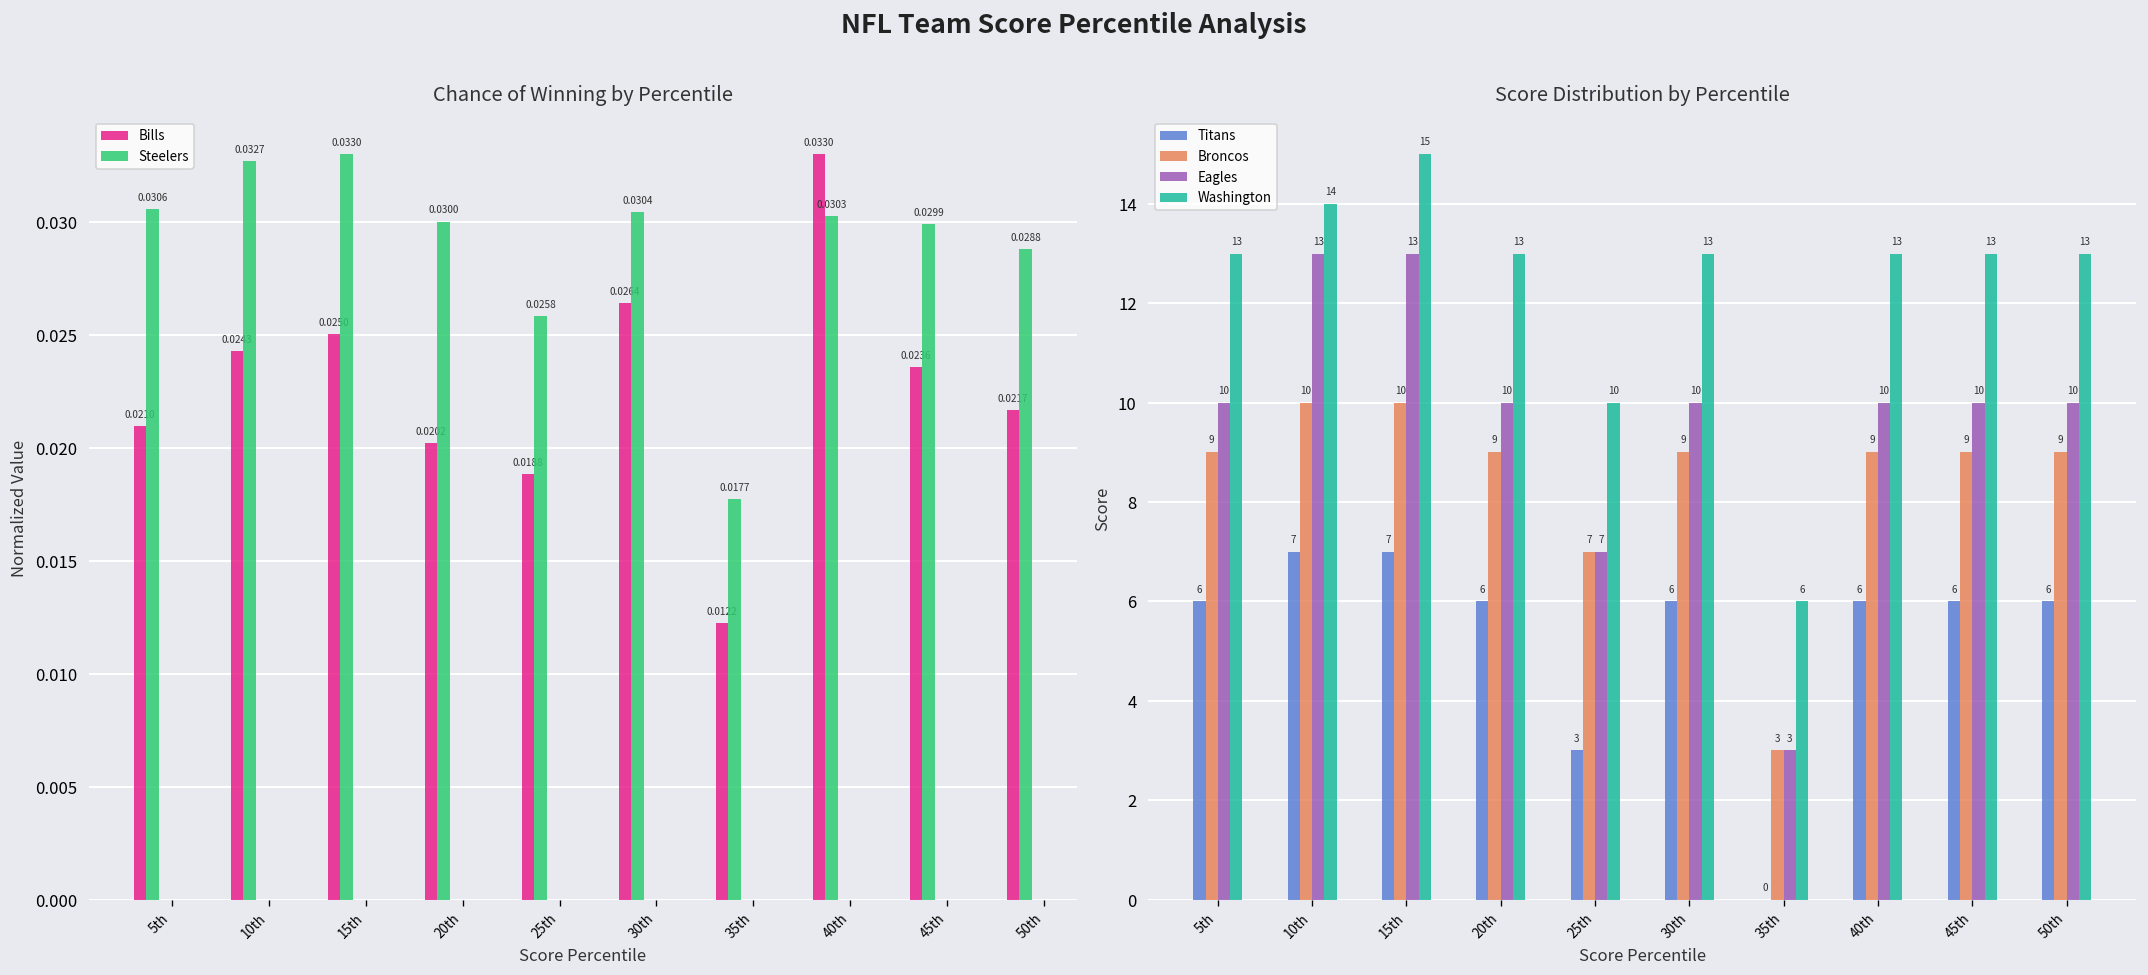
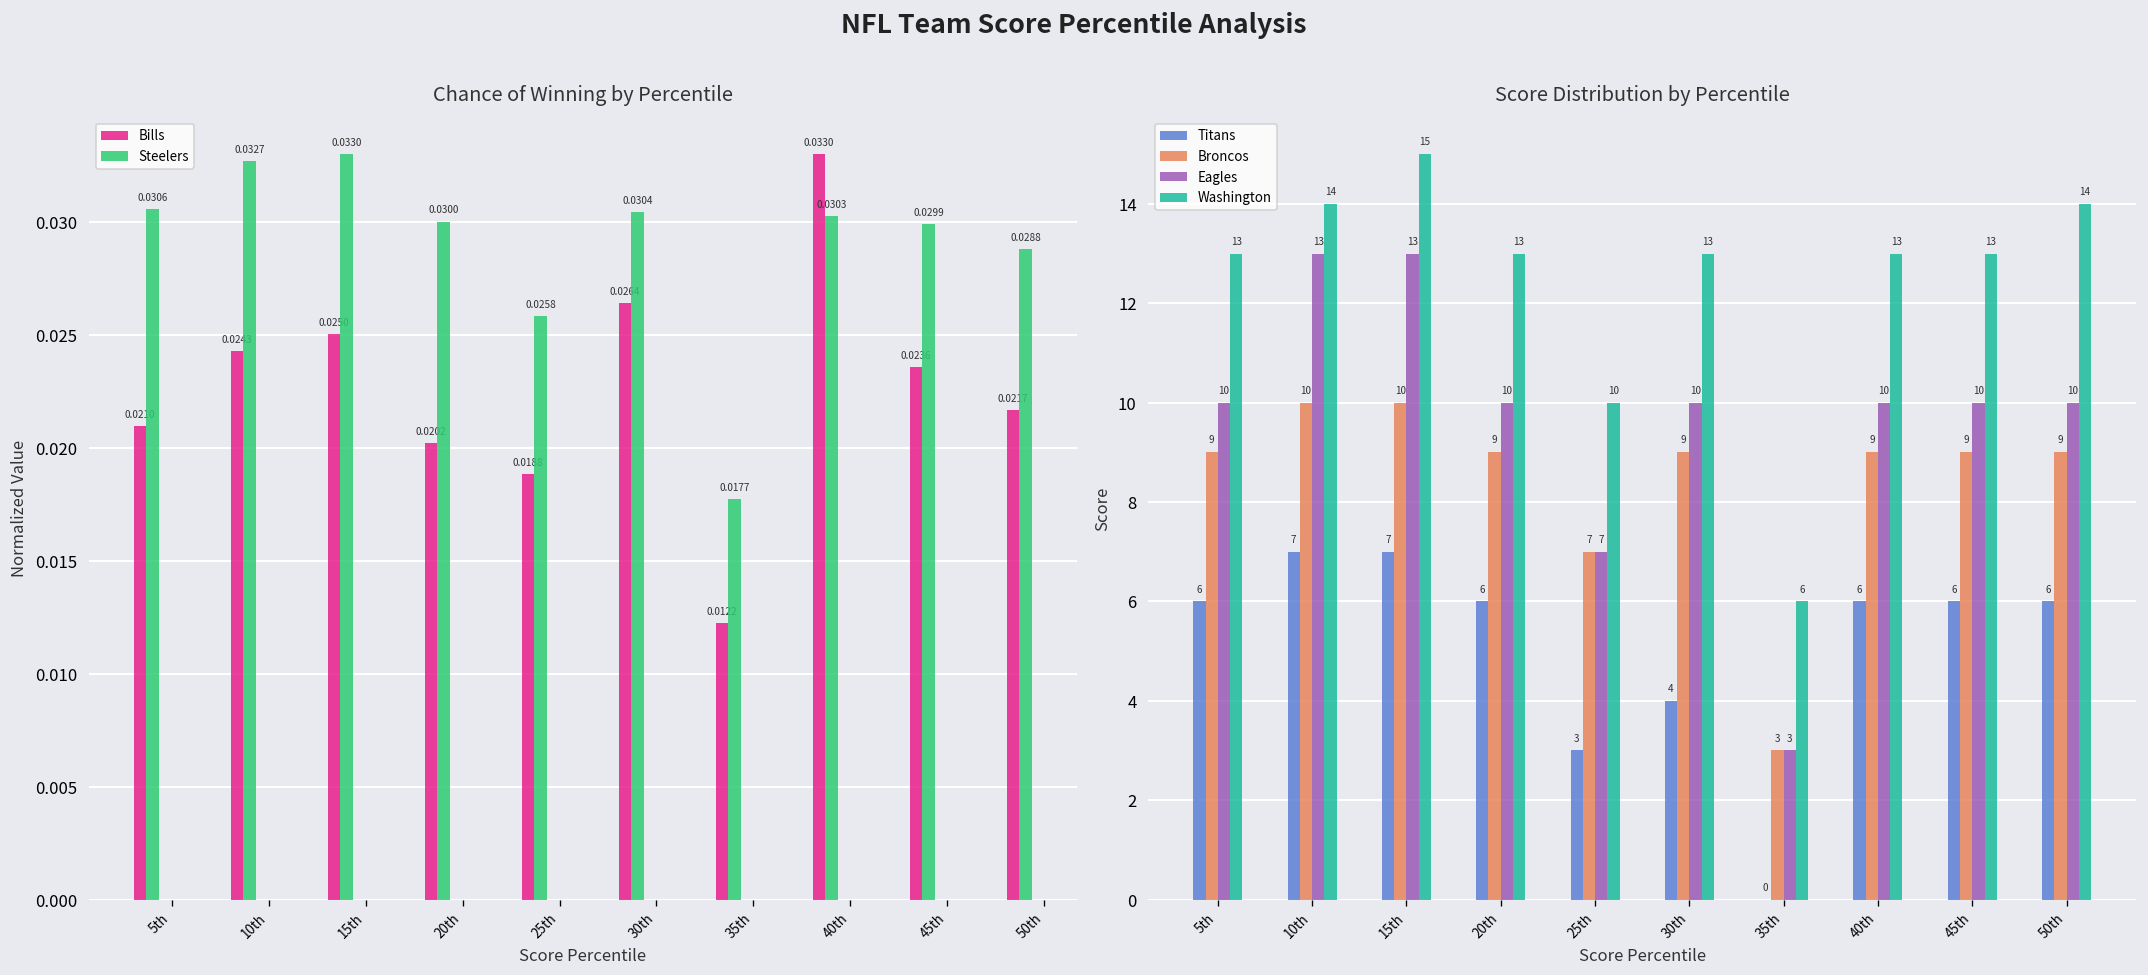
  {
    "Chance of Winning by Percentile": {
      "Bills": {
        "5th": 0.0210,
        "10th": 0.0243,
        "15th": 0.0250,
        "20th": 0.0202,
        "25th": 0.0188,
        "30th": 0.0264,
        "35th": 0.0122,
        "40th": 0.0330,
        "45th": 0.0236,
        "50th": 0.0217
      },
      "Steelers": {
        "5th": 0.0306,
        "10th": 0.0327,
        "15th": 0.0330,
        "20th": 0.0300,
        "25th": 0.0258,
        "30th": 0.0304,
        "35th": 0.0177,
        "40th": 0.0303,
        "45th": 0.0299,
        "50th": 0.0288
      }
    },
    "Score Distribution by Percentile": {
      "Titans": {
        "5th": 6,
        "10th": 7,
        "15th": 7,
        "20th": 6,
        "25th": 3,
-       "30th": 6,
+       "30th": 4,
        "35th": 0,
        "40th": 6,
        "45th": 6,
        "50th": 6
      },
      "Broncos": {
        "5th": 9,
        "10th": 10,
        "15th": 10,
        "20th": 9,
        "25th": 7,
        "30th": 9,
        "35th": 3,
        "40th": 9,
        "45th": 9,
        "50th": 9
      },
      "Eagles": {
        "5th": 10,
        "10th": 13,
        "15th": 13,
        "20th": 10,
        "25th": 7,
        "30th": 10,
        "35th": 3,
        "40th": 10,
        "45th": 10,
        "50th": 10
      },
      "Washington": {
        "5th": 13,
        "10th": 14,
        "15th": 15,
        "20th": 13,
        "25th": 10,
        "30th": 13,
        "35th": 6,
        "40th": 13,
        "45th": 13,
-       "50th": 13
+       "50th": 14
      }
    }
  }
